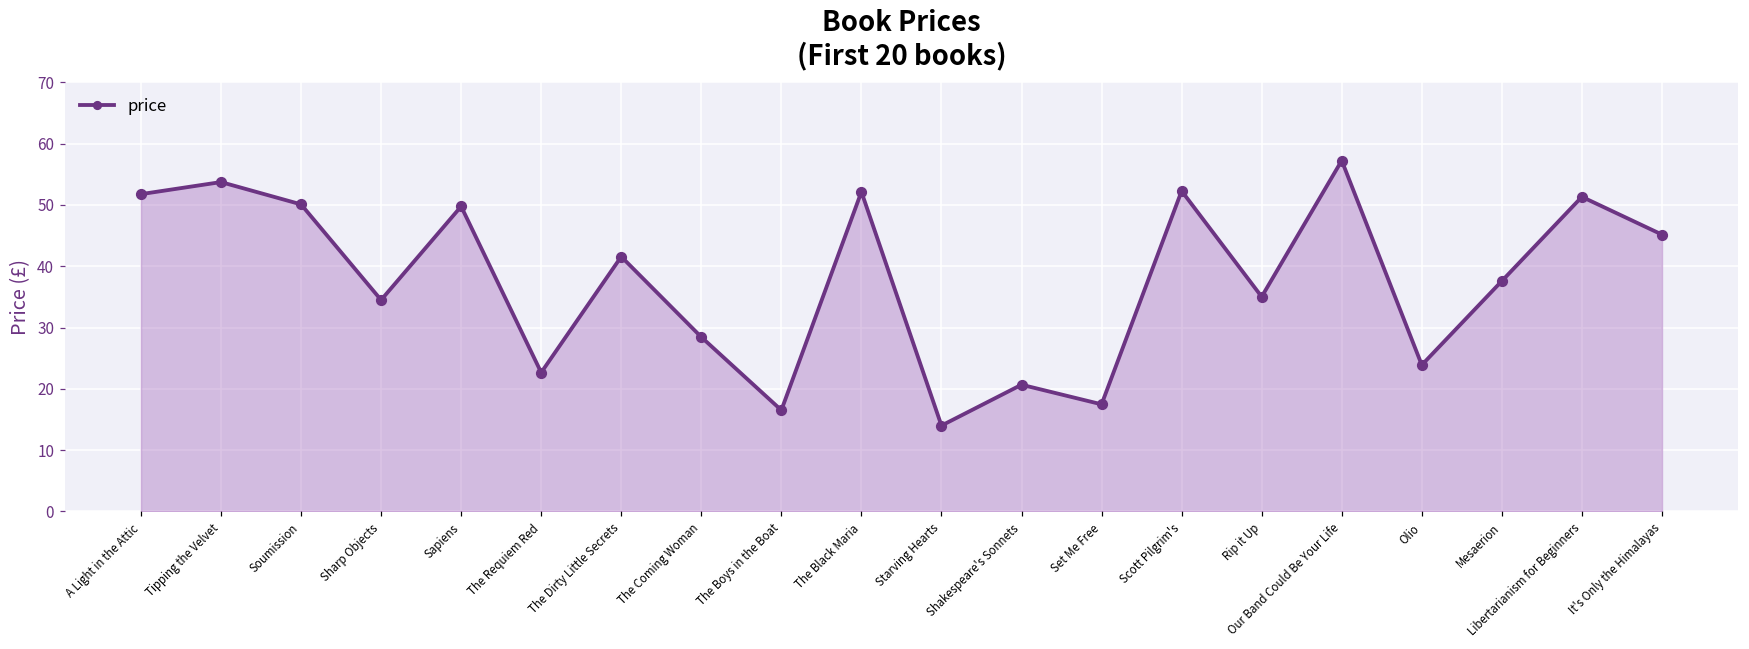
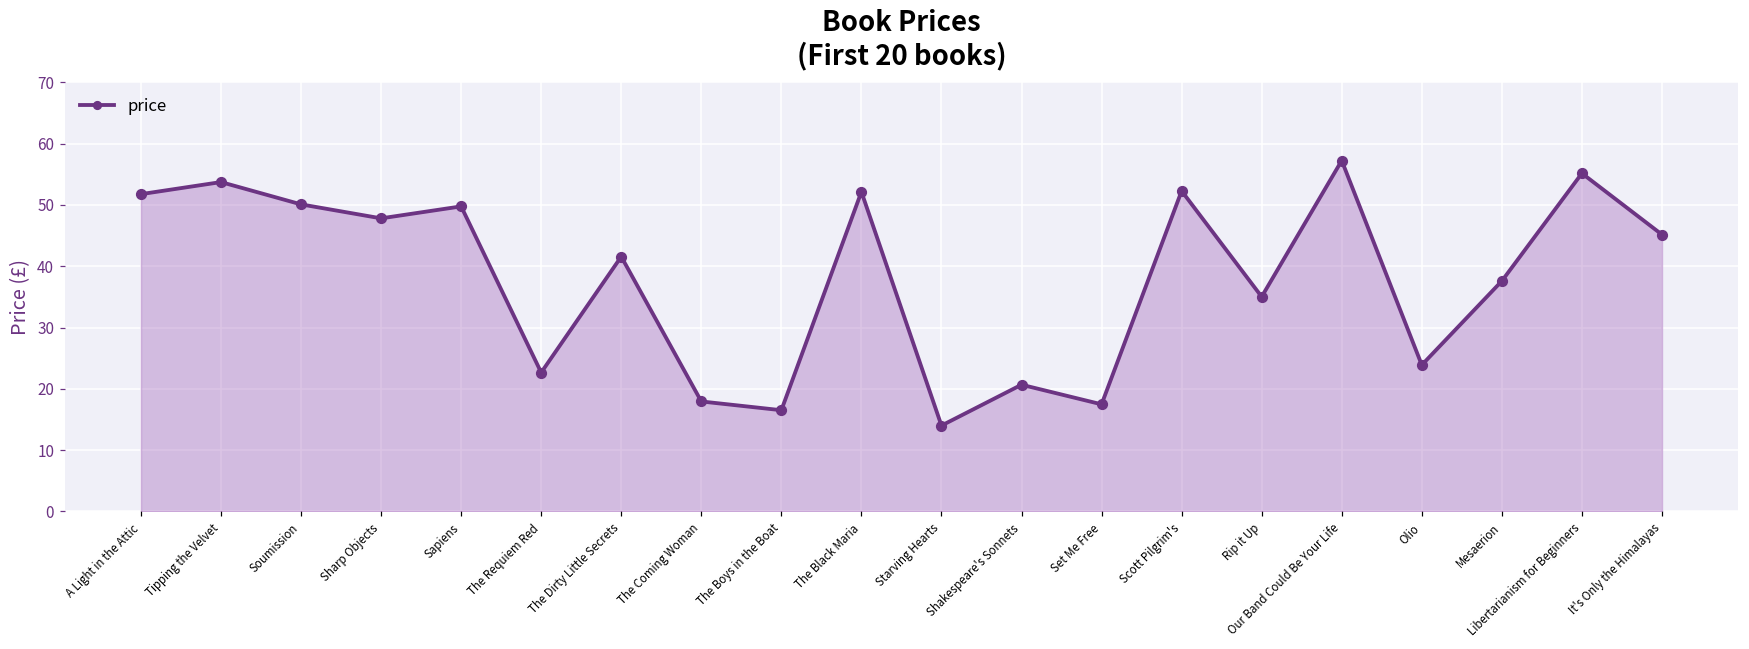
  {
    "A Light in the Attic": 52,
    "Tipping the Velvet": 54,
    "Soumission": 50,
-   "Sharp Objects": 34,
+   "Sharp Objects": 48,
    "Sapiens": 50,
    "The Requiem Red": 23,
    "The Dirty Little Secrets": 42,
-   "The Coming Woman": 28,
+   "The Coming Woman": 18,
    "The Boys in the Boat": 17,
    "The Black Maria": 52,
    "Starving Hearts": 14,
    "Shakespeare's Sonnets": 21,
    "Set Me Free": 17,
    "Scott Pilgrim's": 52,
    "Rip it Up": 35,
    "Our Band Could Be Your Life": 57,
    "Olio": 24,
    "Mesaerion": 38,
-   "Libertarianism for Beginners": 51,
+   "Libertarianism for Beginners": 55,
    "It's Only the Himalayas": 45
  }
